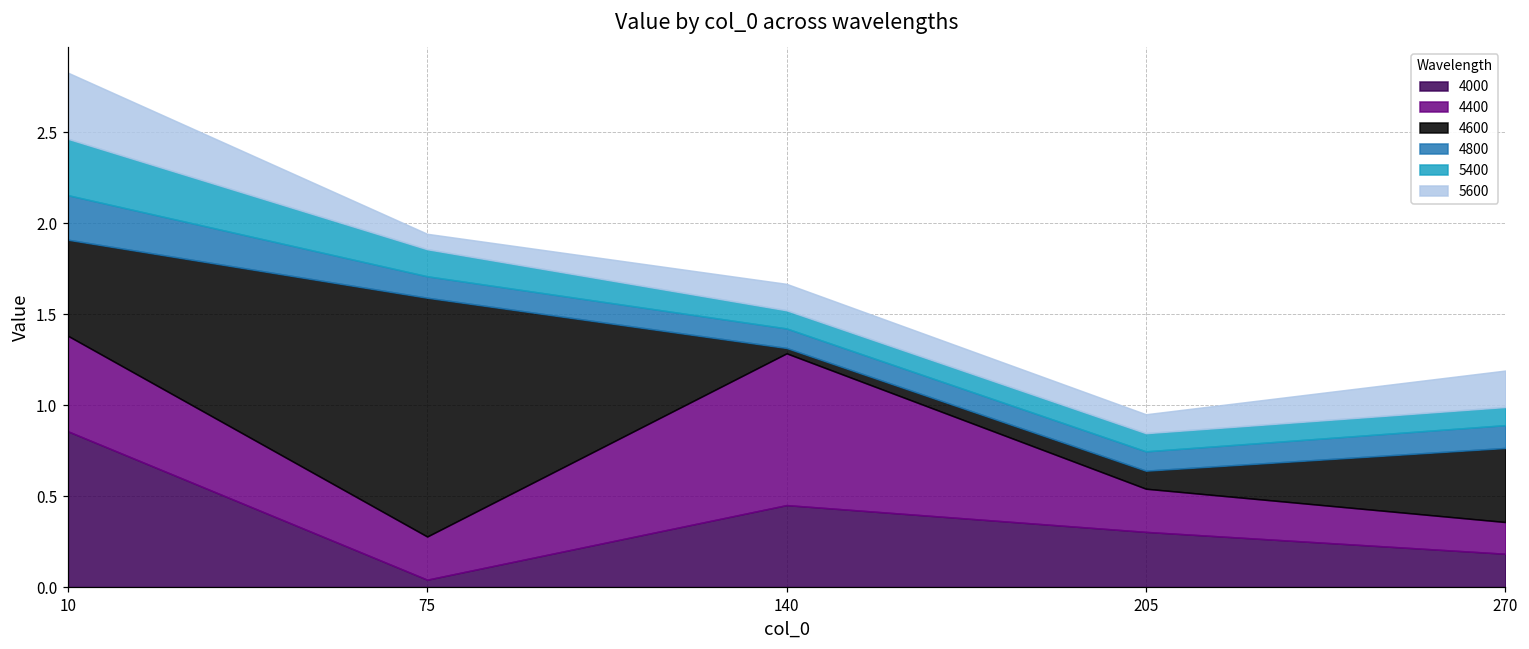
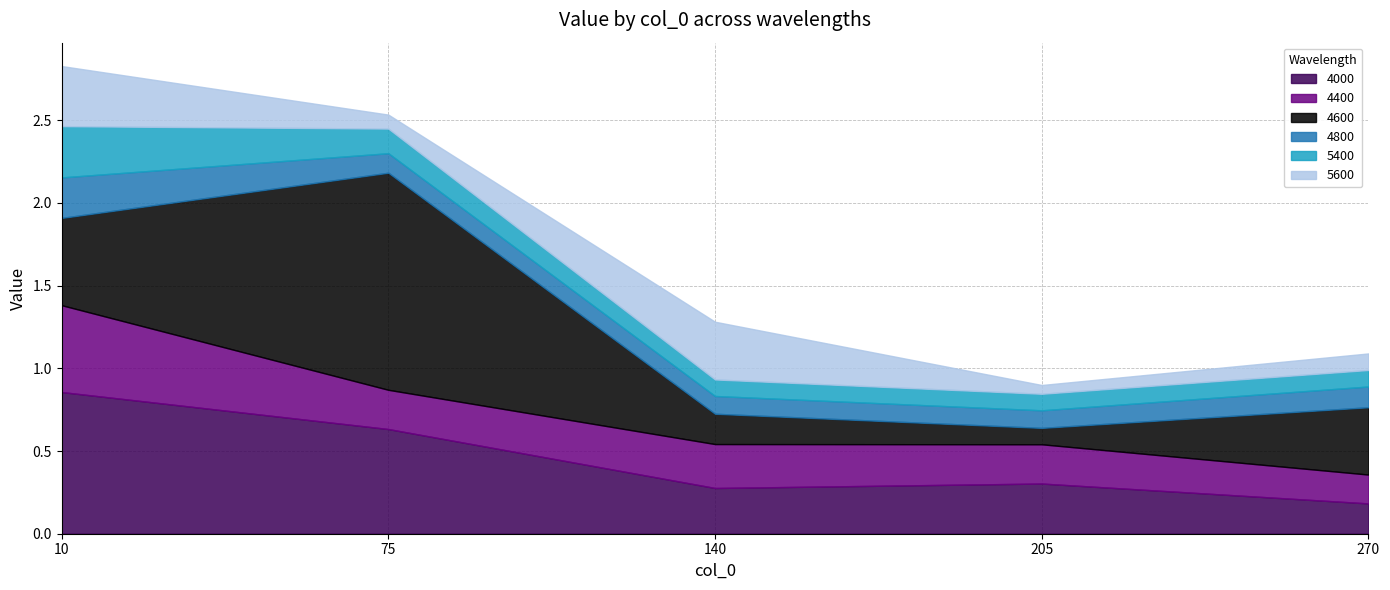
  {
    "4000": {
      "10": 0.86,
-     "75": 0.04,
-     "140": 0.45,
+     "75": 0.63,
+     "140": 0.28,
      "205": 0.30,
      "270": 0.18
    },
    "4400": {
      "10": 0.52,
      "75": 0.24,
-     "140": 0.83,
+     "140": 0.27,
      "205": 0.24,
      "270": 0.17
    },
    "4600": {
      "10": 0.53,
      "75": 1.31,
-     "140": 0.03,
+     "140": 0.18,
      "205": 0.10,
      "270": 0.41
    },
    "5600": {
      "10": 0.36,
      "75": 0.08,
-     "140": 0.14,
-     "205": 0.10,
-     "270": 0.2
+     "140": 0.35,
+     "205": 0.05,
+     "270": 0.1
    }
  }
